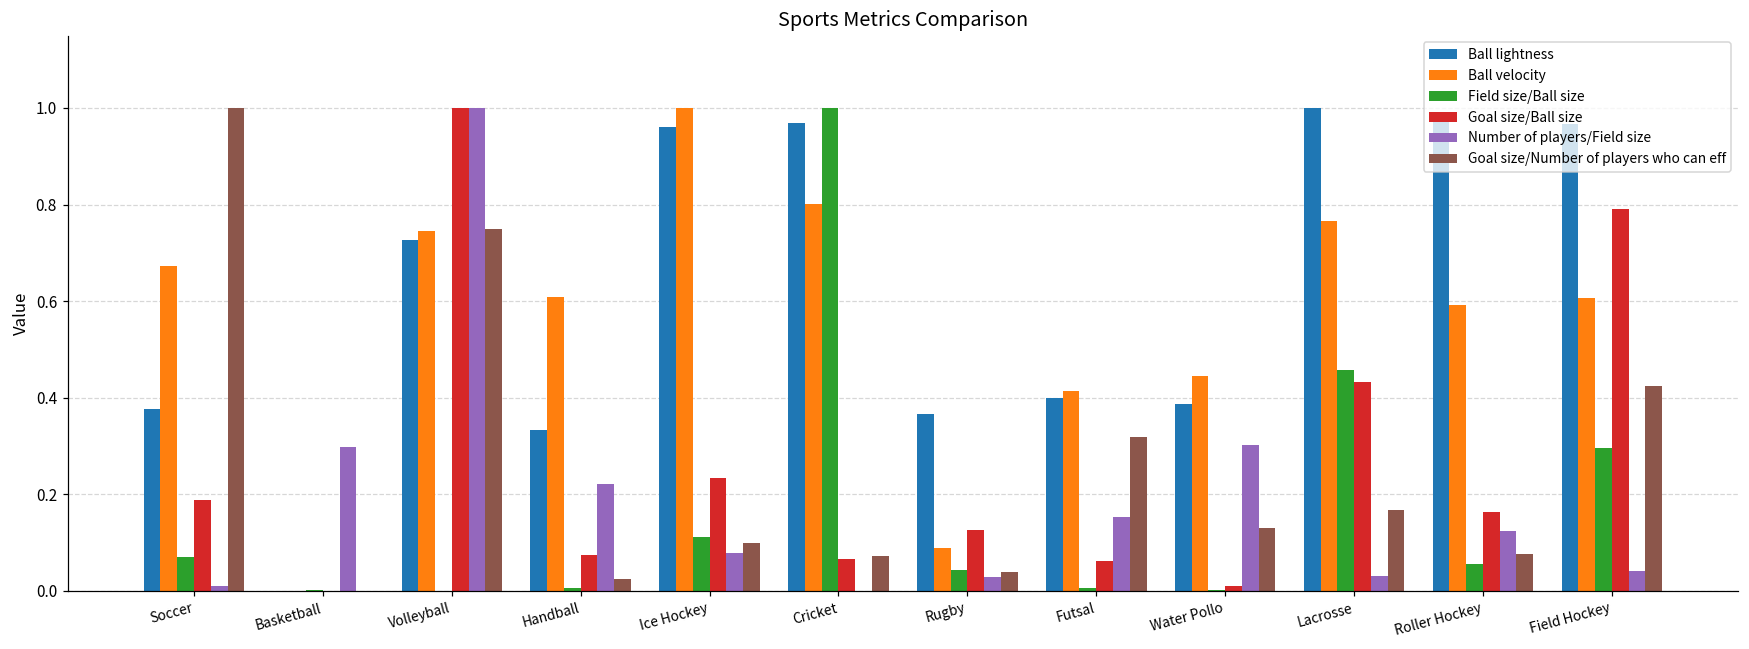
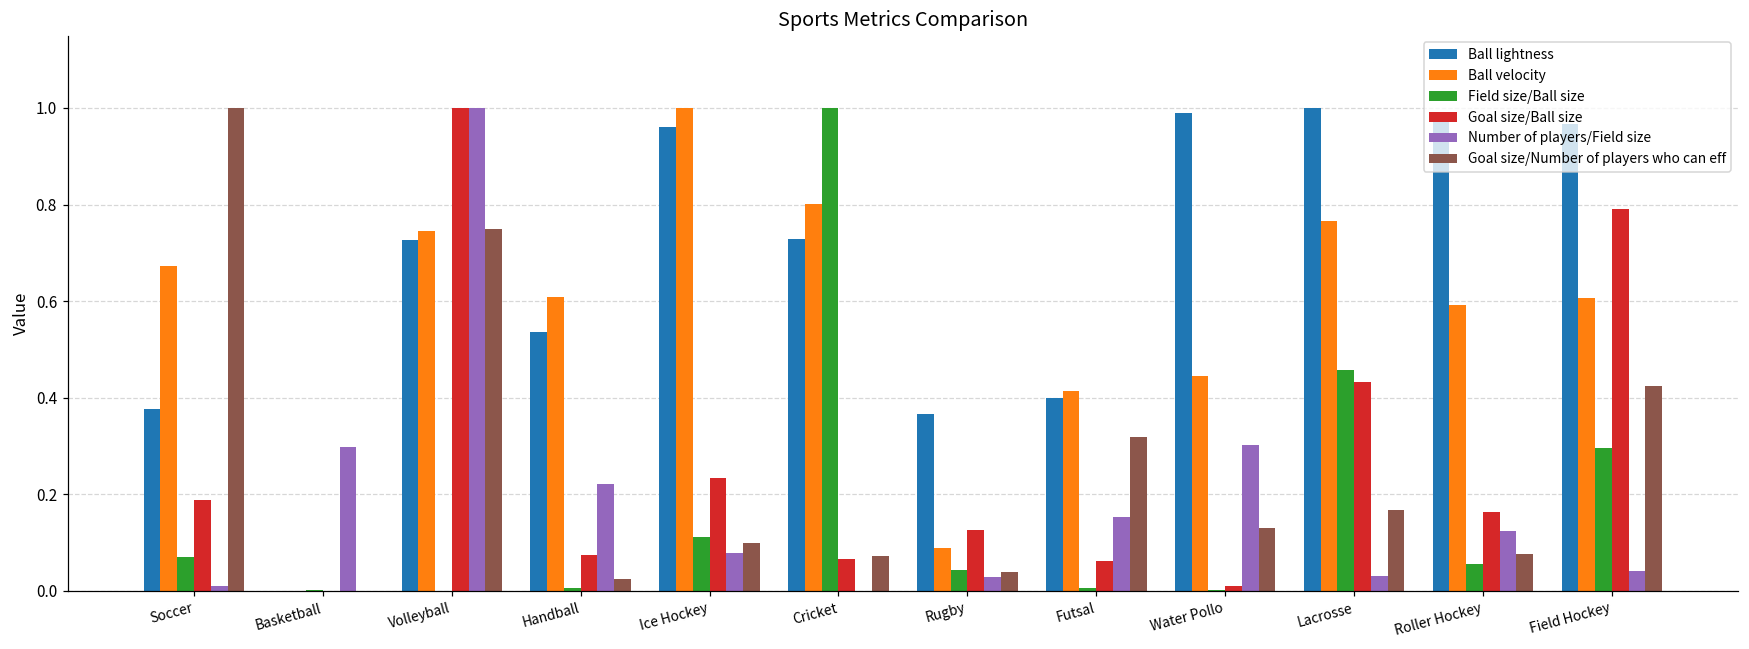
  {
    "Ball lightness": {
      "Soccer": 0.38,
      "Basketball": 0.00,
      "Volleyball": 0.73,
-     "Handball": 0.33,
+     "Handball": 0.54,
      "Ice Hockey": 0.96,
-     "Cricket": 0.97,
+     "Cricket": 0.73,
      "Rugby": 0.37,
      "Futsal": 0.40,
-     "Water Pollo": 0.39,
+     "Water Pollo": 0.99,
      "Lacrosse": 1.00
    },
    "Ball velocity": {
      "Soccer": 0.67,
      "Basketball": 0.00,
      "Volleyball": 0.74,
      "Handball": 0.61,
      "Ice Hockey": 1.00,
      "Cricket": 0.80,
      "Rugby": 0.09,
      "Futsal": 0.41,
      "Water Pollo": 0.44,
      "Lacrosse": 0.77,
      "Roller Hockey": 0.59,
      "Field Hockey": 0.61
    },
    "Field size/Ball size": {
      "Soccer": 0.07,
      "Volleyball": 0.00,
      "Handball": 0.01,
      "Ice Hockey": 0.11,
      "Cricket": 1.00,
      "Rugby": 0.04,
      "Lacrosse": 0.46,
      "Roller Hockey": 0.06,
      "Field Hockey": 0.29
    },
    "Goal size/Ball size": {
      "Soccer": 0.19,
      "Basketball": 0.00,
      "Volleyball": 1.00,
      "Handball": 0.07,
      "Ice Hockey": 0.23,
      "Cricket": 0.07,
      "Rugby": 0.13,
      "Futsal": 0.06,
      "Water Pollo": 0.01,
      "Lacrosse": 0.43,
      "Roller Hockey": 0.16,
      "Field Hockey": 0.79
    },
    "Number of players/Field size": {
      "Soccer": 0.01,
      "Basketball": 0.30,
      "Volleyball": 1.00,
      "Handball": 0.22,
      "Ice Hockey": 0.08,
      "Cricket": 0.00,
      "Rugby": 0.03,
      "Futsal": 0.15,
      "Water Pollo": 0.30,
      "Lacrosse": 0.03,
      "Roller Hockey": 0.12,
      "Field Hockey": 0.04
    },
    "Goal size/Number of players who can eff": {
      "Soccer": 1.00,
      "Basketball": 0.00,
      "Volleyball": 0.75,
      "Handball": 0.02,
      "Ice Hockey": 0.10,
      "Cricket": 0.07,
      "Rugby": 0.04,
      "Futsal": 0.32,
      "Water Pollo": 0.13,
      "Lacrosse": 0.17,
      "Roller Hockey": 0.08,
      "Field Hockey": 0.42
    }
  }
